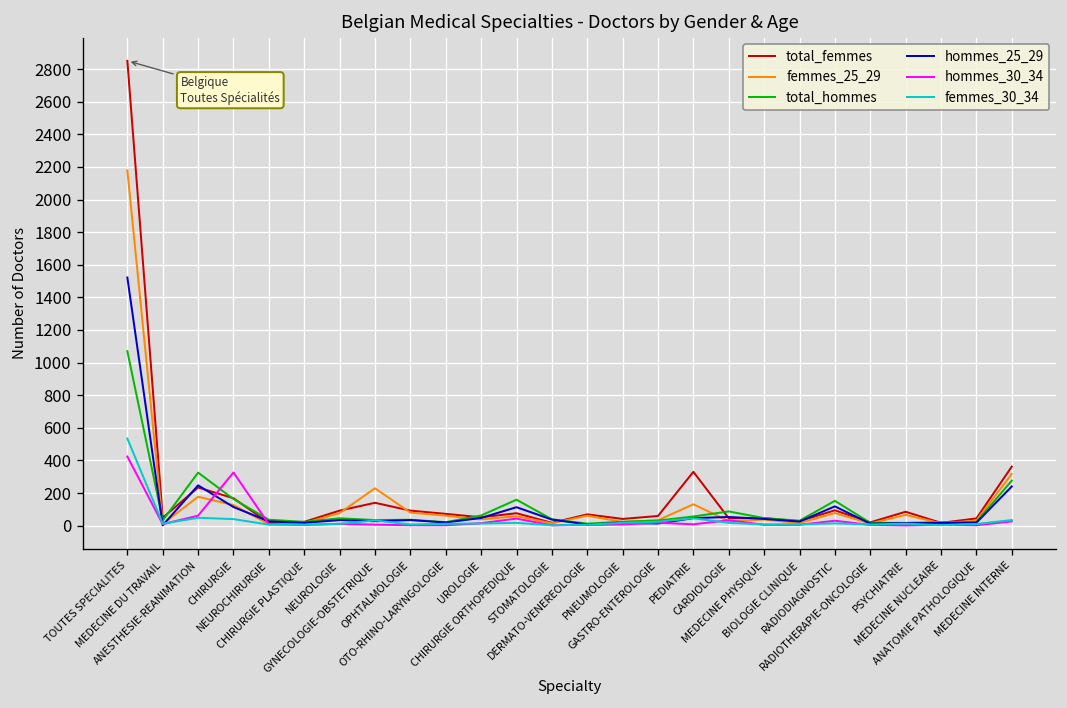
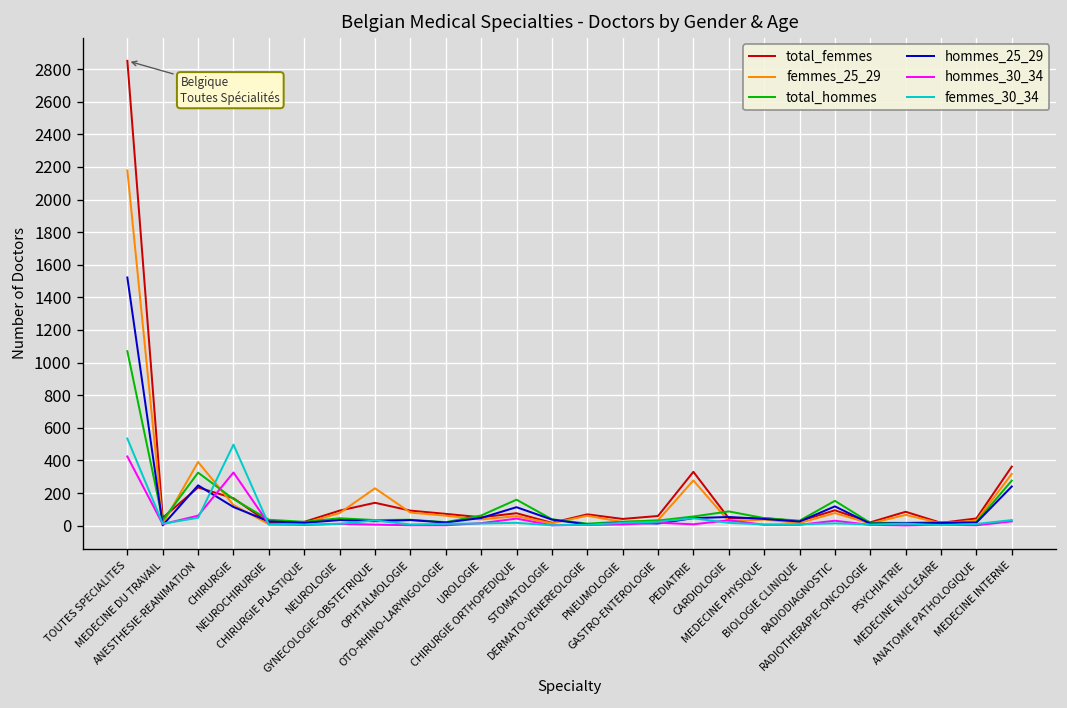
  {
    "total_femmes": {
      "TOUTES SPECIALITES": 2850,
      "GYNECOLOGIE-OBSTETRIQUE": 140,
      "GASTRO-ENTEROLOGIE": 60,
      "PEDIATRIE": 330,
      "MEDECINE INTERNE": 360
    },
    "femmes_25_29": {
      "TOUTES SPECIALITES": 2180,
-     "ANESTHESIE-REANIMATION": 180,
+     "ANESTHESIE-REANIMATION": 390,
      "GYNECOLOGIE-OBSTETRIQUE": 230,
-     "PEDIATRIE": 130,
+     "PEDIATRIE": 280,
      "MEDECINE INTERNE": 320
    },
    "total_hommes": {
      "TOUTES SPECIALITES": 1070,
      "ANESTHESIE-REANIMATION": 330,
      "CHIRURGIE ORTHOPEDIQUE": 160,
      "CARDIOLOGIE": 90,
      "RADIODIAGNOSTIC": 150,
      "MEDECINE INTERNE": 280
    },
    "hommes_25_29": {
      "TOUTES SPECIALITES": 1520,
      "CHIRURGIE ORTHOPEDIQUE": 110,
      "RADIODIAGNOSTIC": 120,
      "MEDECINE INTERNE": 240
    },
    "hommes_30_34": {
      "TOUTES SPECIALITES": 420,
      "CHIRURGIE": 330,
      "GYNECOLOGIE-OBSTETRIQUE": 10,
      "PEDIATRIE": 10
    },
    "femmes_30_34": {
      "TOUTES SPECIALITES": 530,
-     "CHIRURGIE": 40,
+     "CHIRURGIE": 500,
      "CHIRURGIE ORTHOPEDIQUE": 20
    }
  }
